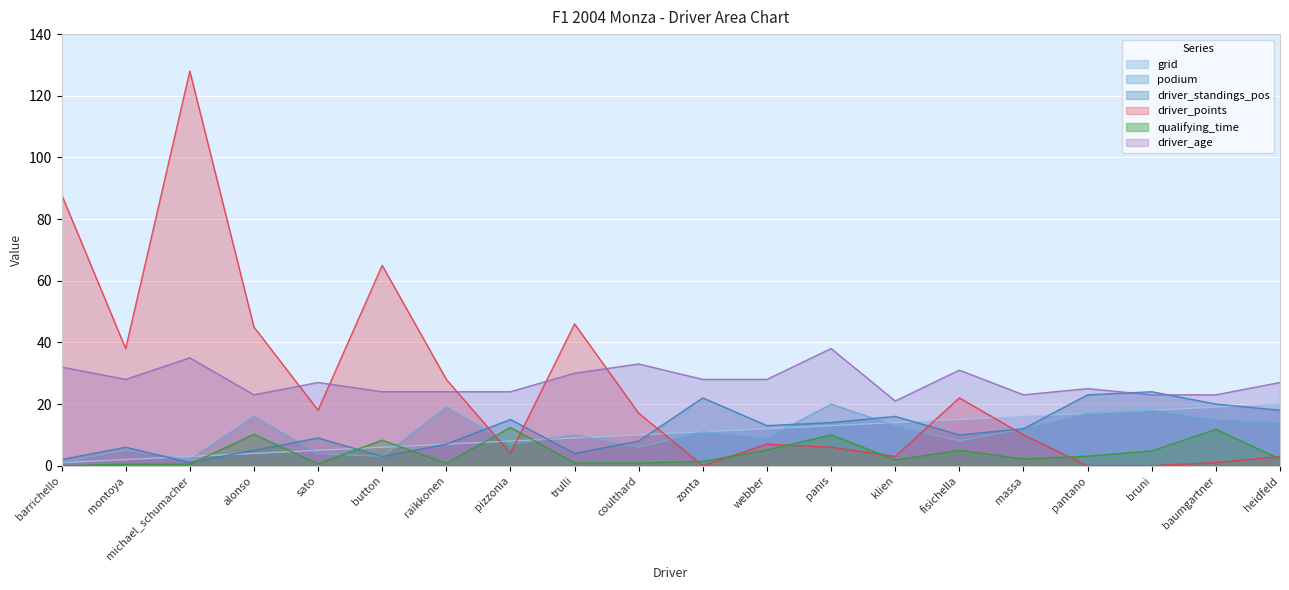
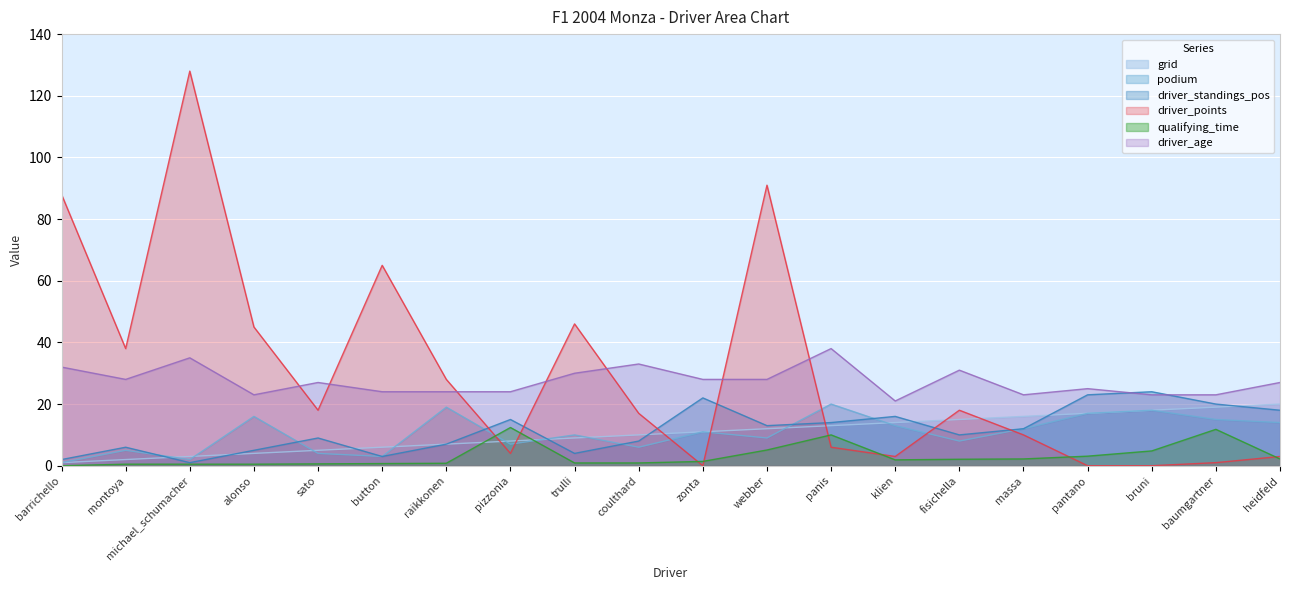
  {
    "driver_points": {
      "barrichello": 88,
      "montoya": 38,
      "michael_schumacher": 128,
      "alonso": 45,
      "sato": 18,
      "button": 65,
      "raikkonen": 28,
      "pizzonia": 4,
      "trulli": 46,
      "coulthard": 17,
      "zonta": 0,
-     "webber": 7,
+     "webber": 91,
      "panis": 6,
      "klien": 3,
-     "fisichella": 22,
+     "fisichella": 18,
      "massa": 10,
      "pantano": 0,
      "bruni": 0,
      "baumgartner": 1
    },
    "qualifying_time": {
      "barrichello": 0,
      "montoya": 1,
-     "alonso": 10,
+     "alonso": 1,
      "sato": 1,
-     "button": 8,
+     "button": 1,
      "raikkonen": 1,
      "pizzonia": 12,
      "trulli": 1,
      "coulthard": 1,
      "zonta": 1,
      "webber": 5,
      "panis": 10,
      "klien": 2,
-     "fisichella": 5,
+     "fisichella": 2,
      "massa": 2,
      "pantano": 3,
      "bruni": 5,
      "baumgartner": 12
    }
  }
